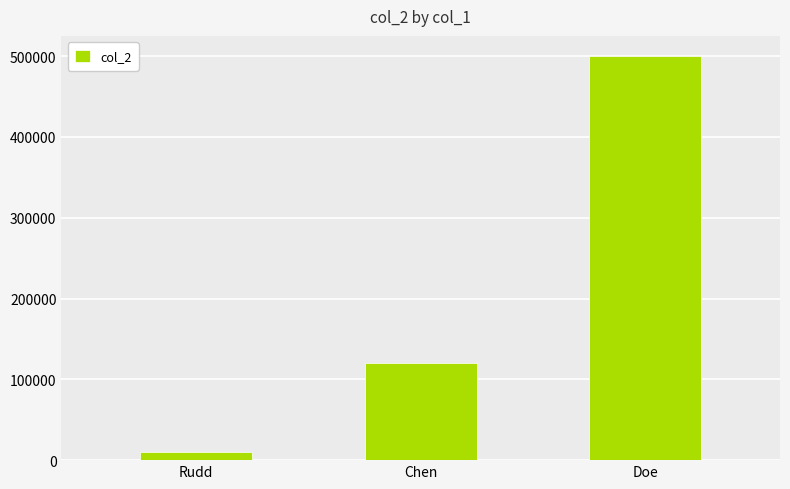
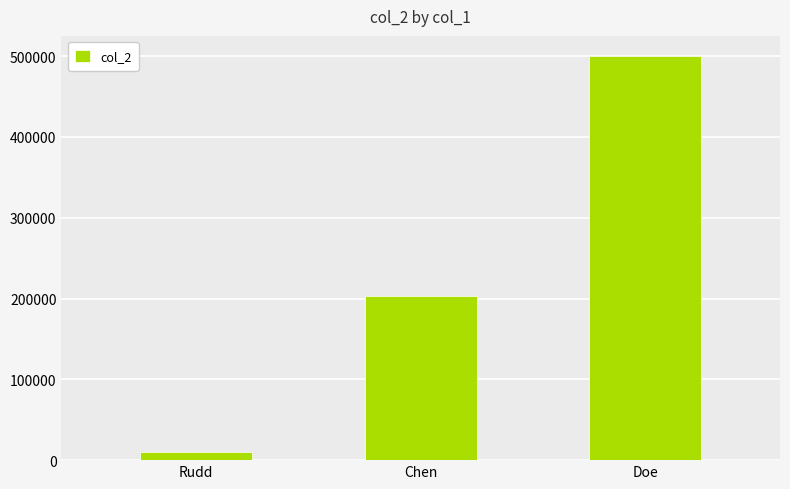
  {
    "Rudd": 10000,
-   "Chen": 120000,
+   "Chen": 200000,
    "Doe": 500000
  }
